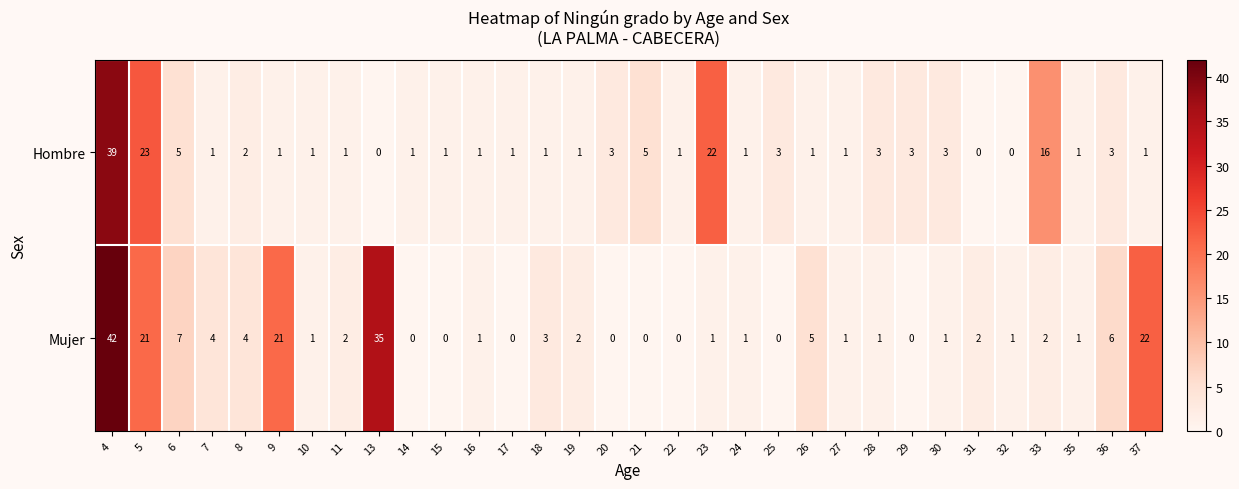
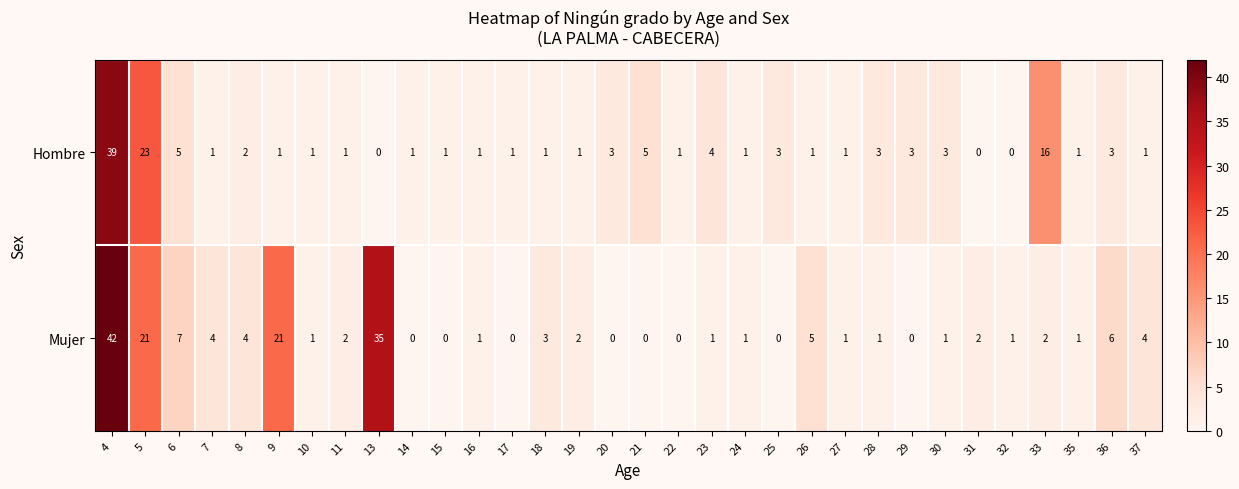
  {
    "Hombre": {
      "4": 39,
      "5": 23,
      "6": 5,
      "7": 1,
      "8": 2,
      "9": 1,
      "10": 1,
      "11": 1,
      "13": 0,
      "14": 1,
      "15": 1,
      "16": 1,
      "17": 1,
      "18": 1,
      "19": 1,
      "20": 3,
      "21": 5,
      "22": 1,
-     "23": 22,
+     "23": 4,
      "24": 1,
      "25": 3,
      "26": 1,
      "27": 1,
      "28": 3,
      "29": 3,
      "30": 3,
      "31": 0,
      "32": 0,
      "33": 16,
      "35": 1,
      "36": 3,
      "37": 1
    },
    "Mujer": {
      "4": 42,
      "5": 21,
      "6": 7,
      "7": 4,
      "8": 4,
      "9": 21,
      "10": 1,
      "11": 2,
      "13": 35,
      "14": 0,
      "15": 0,
      "16": 1,
      "17": 0,
      "18": 3,
      "19": 2,
      "20": 0,
      "21": 0,
      "22": 0,
      "23": 1,
      "24": 1,
      "25": 0,
      "26": 5,
      "27": 1,
      "28": 1,
      "29": 0,
      "30": 1,
      "31": 2,
      "32": 1,
      "33": 2,
      "35": 1,
      "36": 6,
-     "37": 22
+     "37": 4
    }
  }
